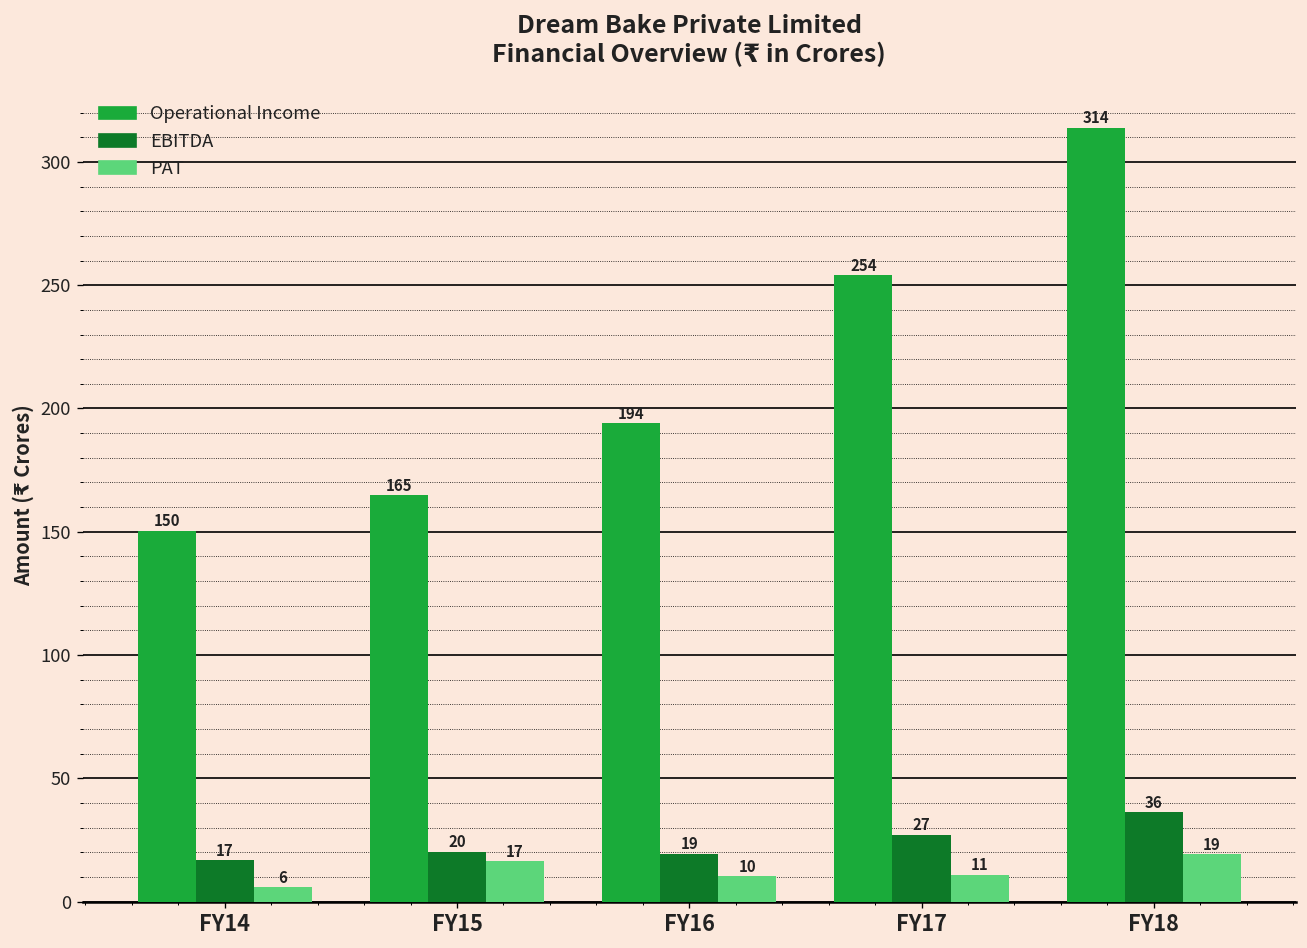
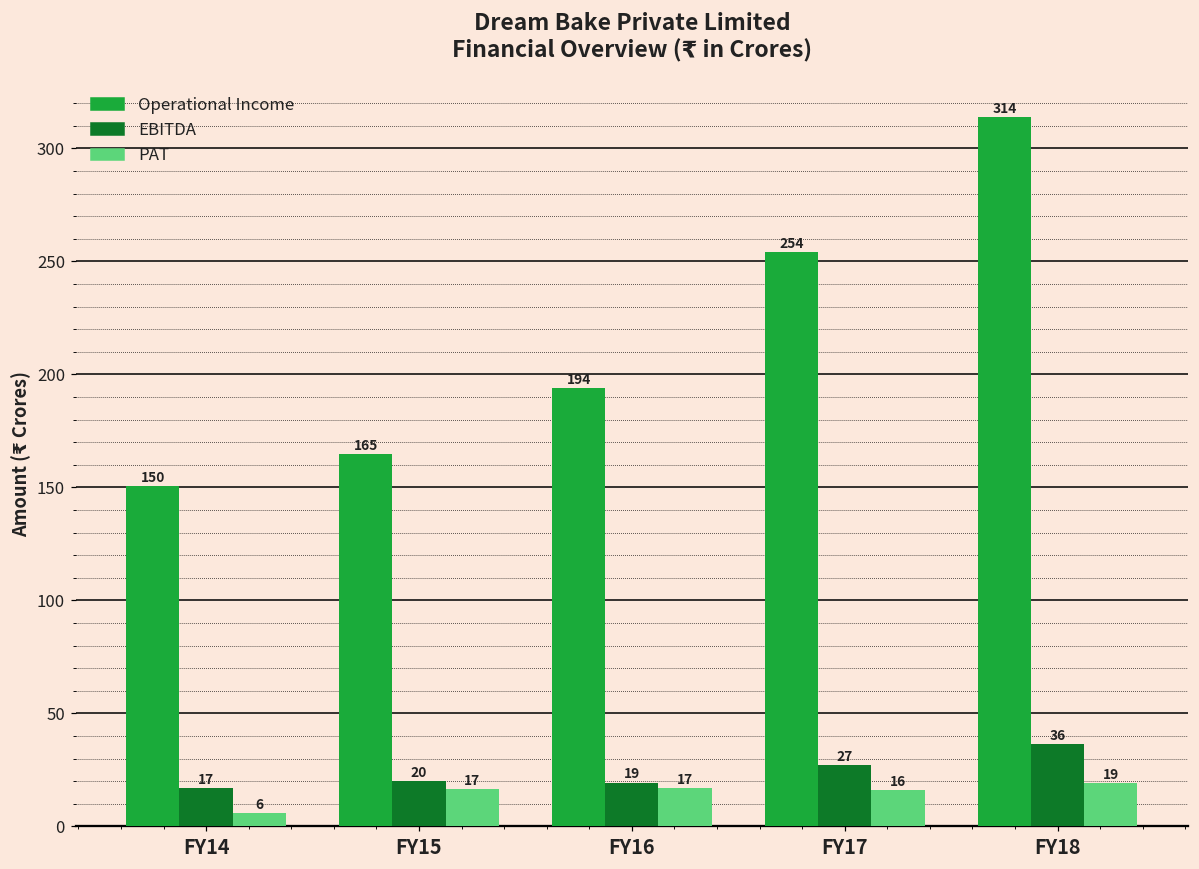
  {
    "PAT": {
      "FY14": 6,
      "FY15": 17,
-     "FY16": 10,
-     "FY17": 11,
+     "FY16": 17,
+     "FY17": 16,
      "FY18": 19
    }
  }
